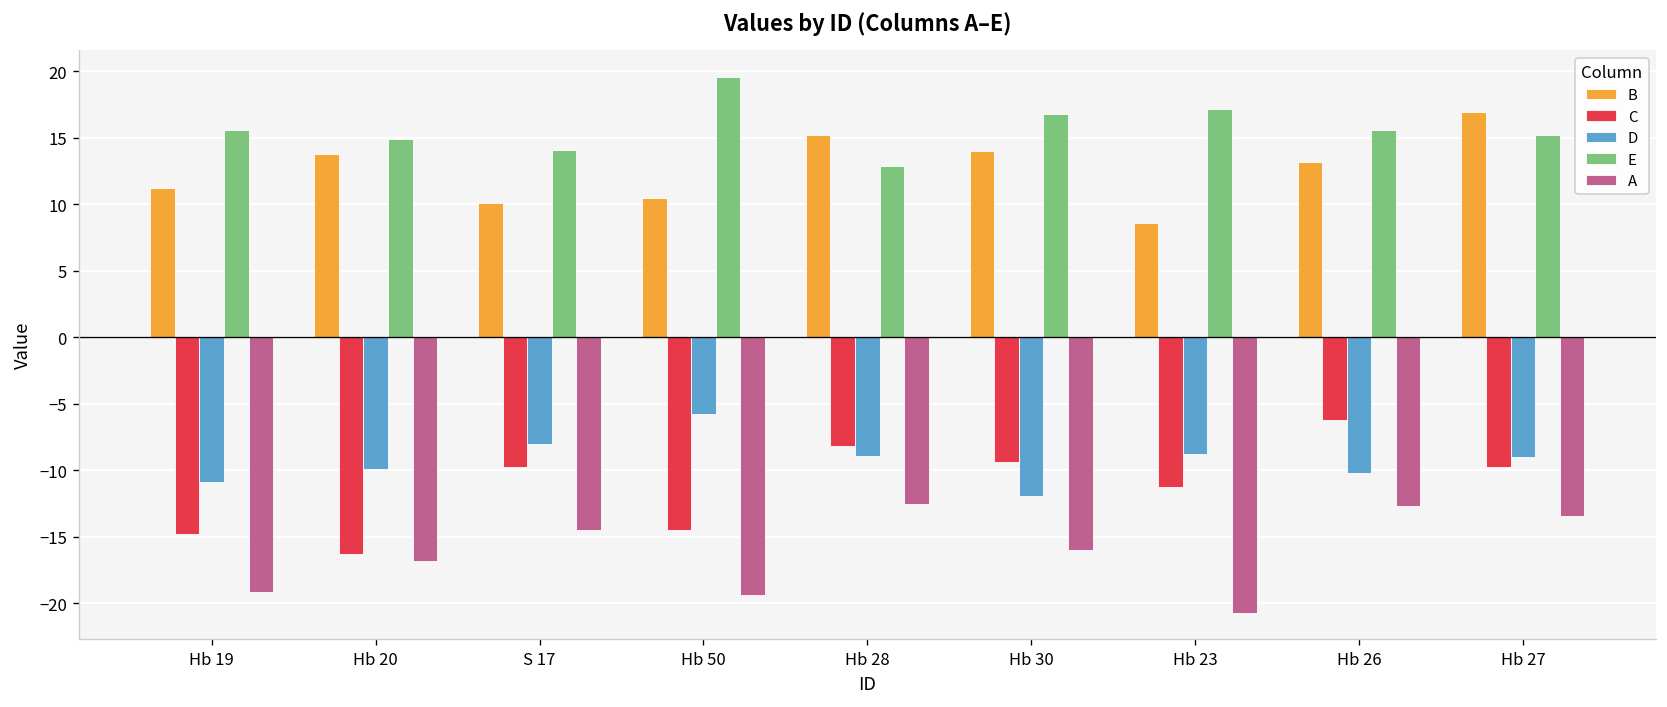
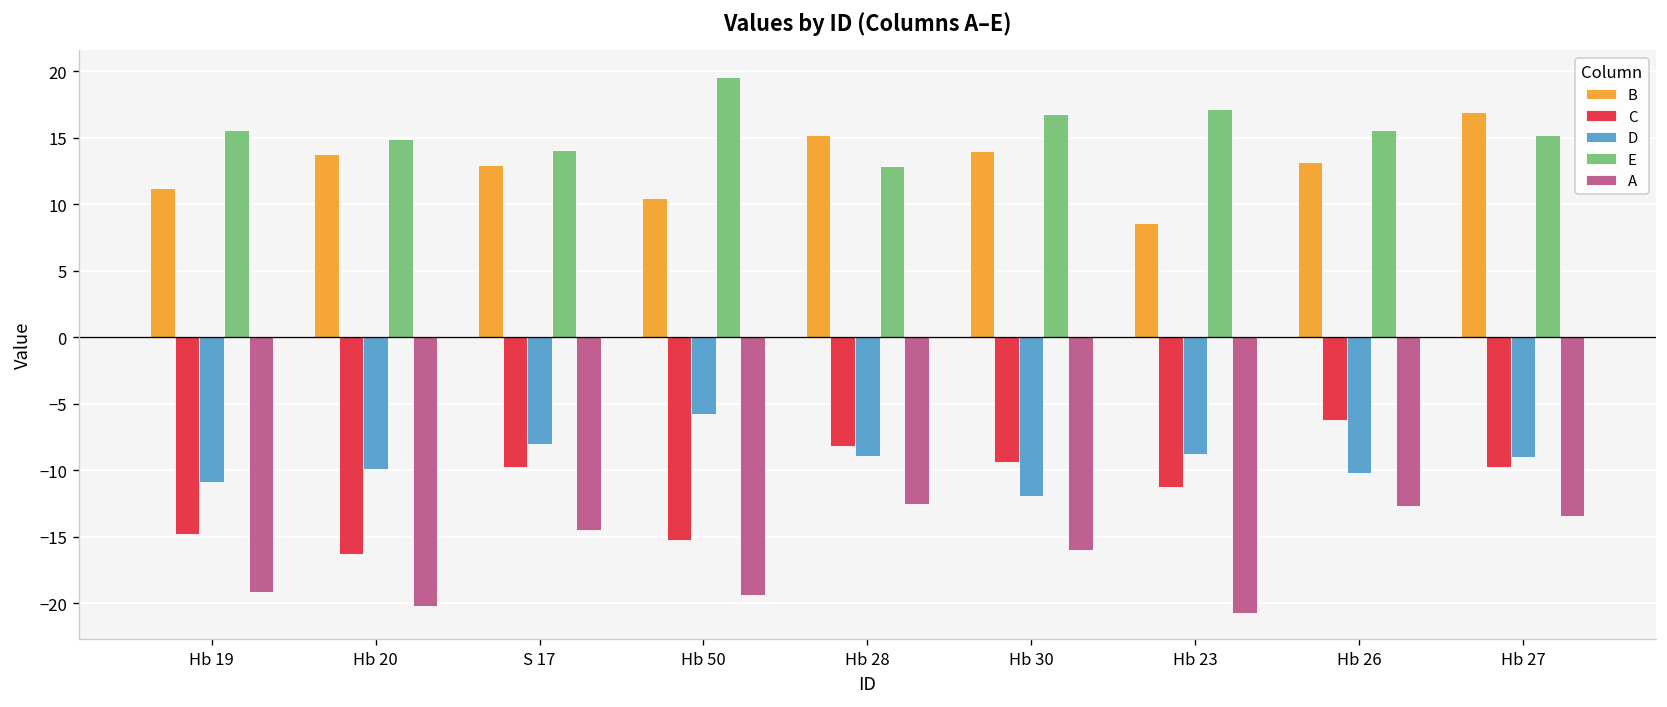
  {
    "B": {
      "Hb 19": 11.2,
      "Hb 20": 13.8,
-     "S 17": 10.1,
+     "S 17": 12.9,
      "Hb 50": 10.5,
      "Hb 28": 15.2,
      "Hb 30": 14.0,
      "Hb 23": 8.6,
      "Hb 26": 13.2,
      "Hb 27": 17.0
    },
    "C": {
      "Hb 19": -14.8,
      "Hb 20": -16.3,
      "S 17": -9.8,
-     "Hb 50": -14.5,
+     "Hb 50": -15.3,
      "Hb 28": -8.1,
      "Hb 30": -9.4,
      "Hb 23": -11.2,
      "Hb 26": -6.2,
      "Hb 27": -9.7
    },
    "D": {
      "Hb 19": -10.9,
      "Hb 20": -9.9,
      "S 17": -8.1,
      "Hb 50": -5.8,
      "Hb 28": -8.9,
      "Hb 30": -11.9,
      "Hb 23": -8.7,
      "Hb 26": -10.2,
      "Hb 27": -9.0
    },
    "E": {
      "Hb 19": 15.6,
      "Hb 20": 14.9,
      "S 17": 14.1,
      "Hb 50": 19.6,
      "Hb 28": 12.9,
      "Hb 30": 16.8,
      "Hb 23": 17.2,
      "Hb 26": 15.6,
      "Hb 27": 15.3
    },
    "A": {
      "Hb 19": -19.2,
-     "Hb 20": -16.8,
+     "Hb 20": -20.2,
      "S 17": -14.5,
      "Hb 50": -19.3,
      "Hb 28": -12.5,
      "Hb 30": -16.0,
      "Hb 23": -20.7,
      "Hb 26": -12.7,
      "Hb 27": -13.4
    }
  }
